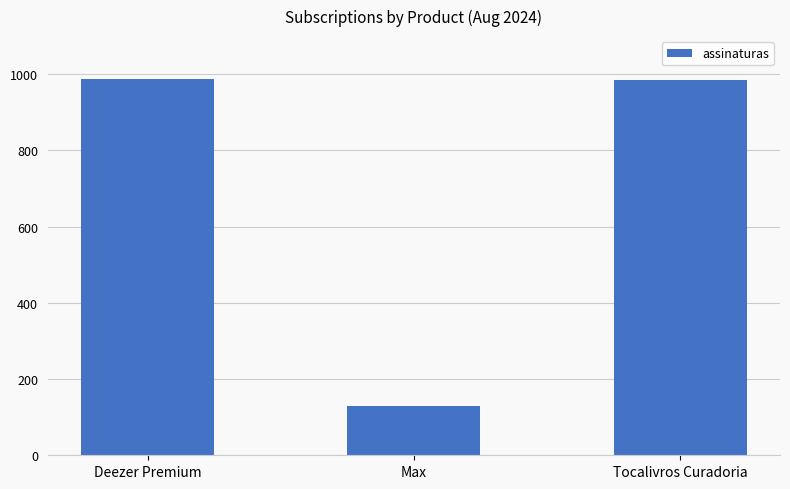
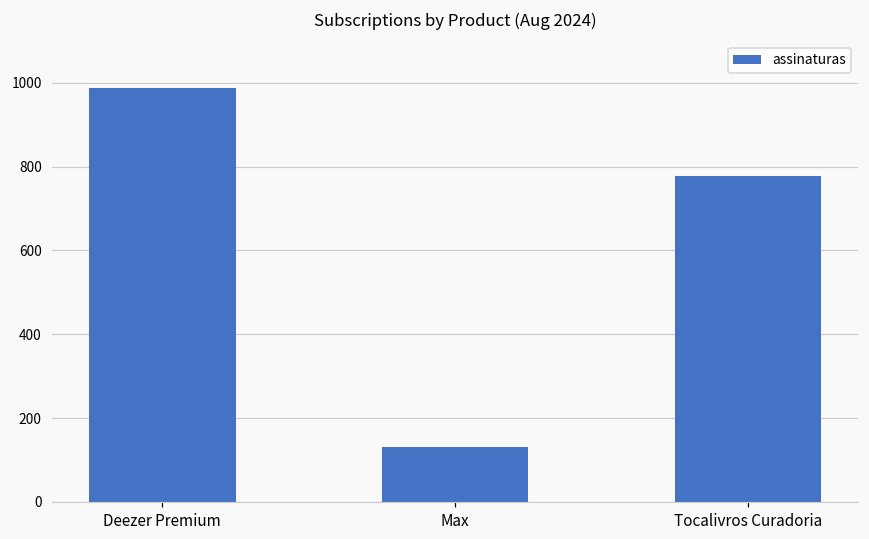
  {
    "Deezer Premium": 990,
    "Max": 130,
-   "Tocalivros Curadoria": 990
+   "Tocalivros Curadoria": 780
  }
